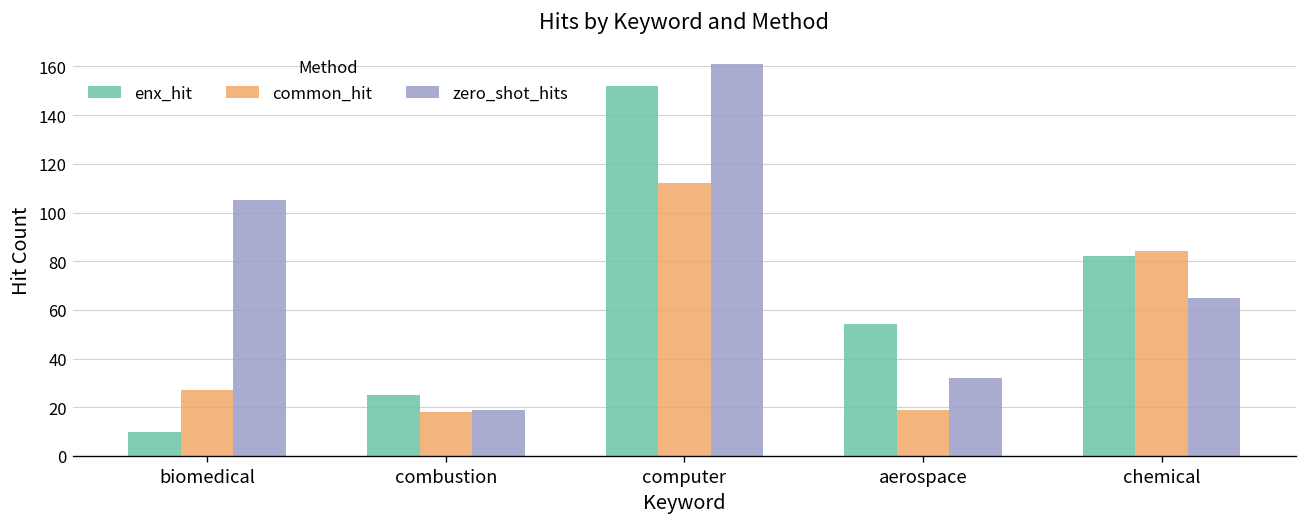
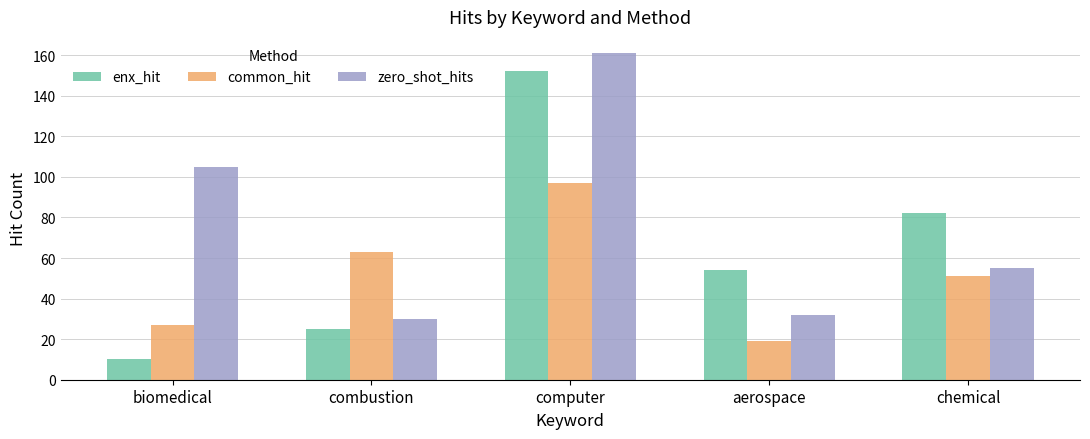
  {
    "enx_hit": {
      "biomedical": 10,
      "combustion": 25,
      "computer": 152,
      "aerospace": 54,
      "chemical": 82
    },
    "common_hit": {
      "biomedical": 27,
-     "combustion": 18,
-     "computer": 112,
+     "combustion": 63,
+     "computer": 97,
      "aerospace": 19,
-     "chemical": 84
+     "chemical": 51
    },
    "zero_shot_hits": {
      "biomedical": 105,
-     "combustion": 19,
+     "combustion": 30,
      "computer": 161,
      "aerospace": 32,
-     "chemical": 65
+     "chemical": 55
    }
  }
